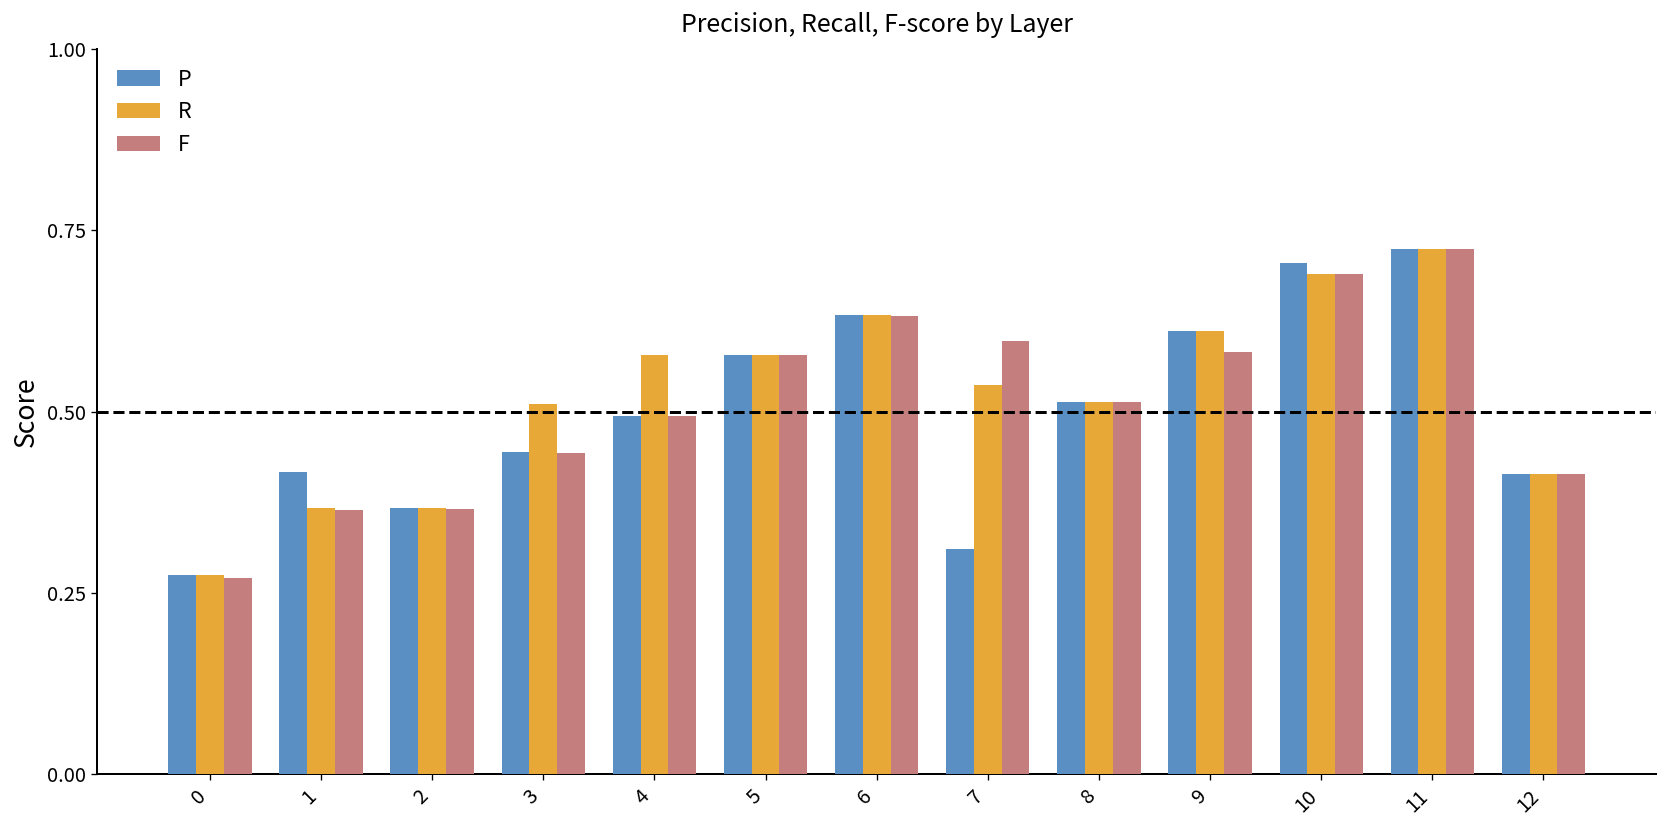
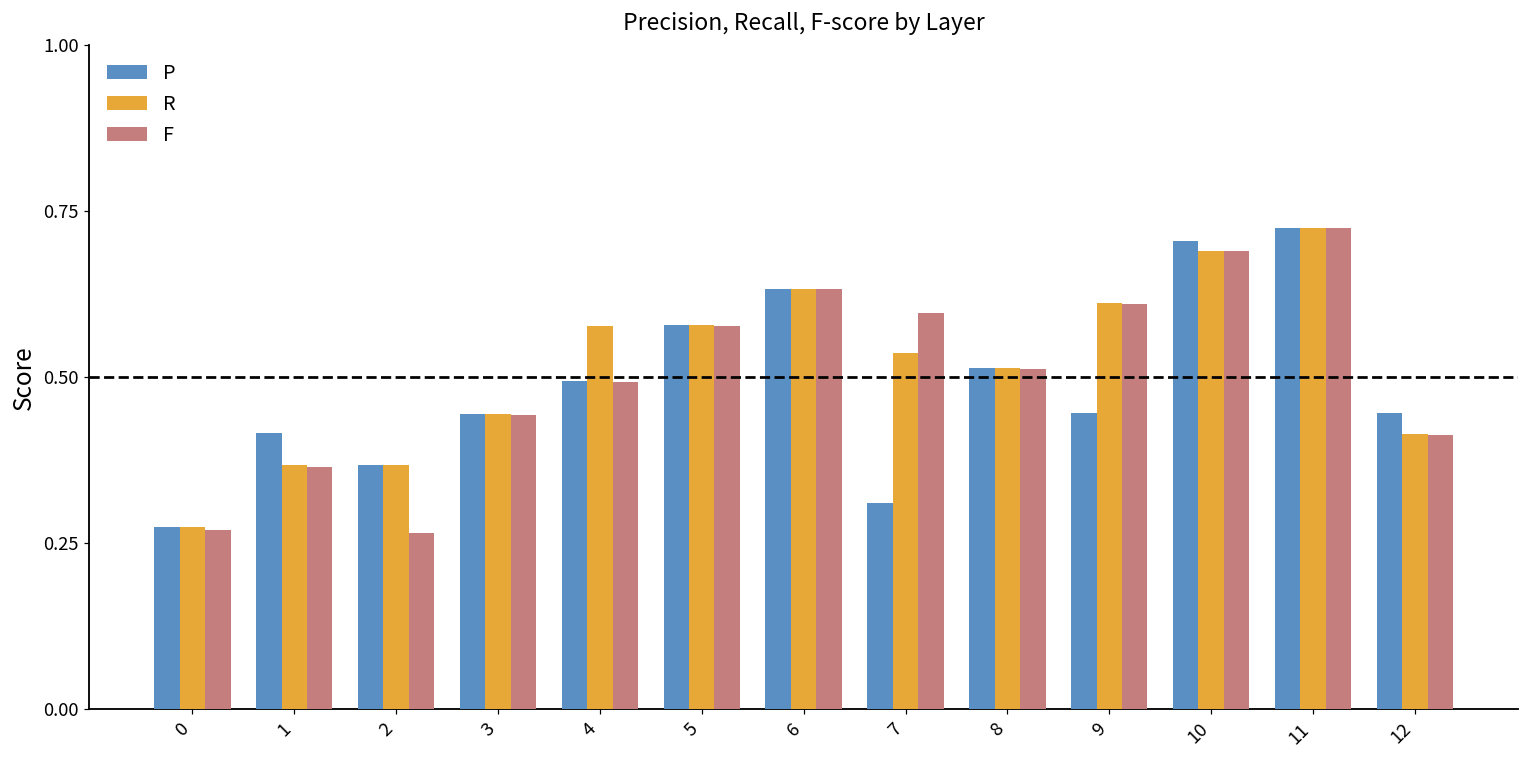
  {
    "P": {
      "0": 0.27,
      "1": 0.42,
      "2": 0.37,
      "3": 0.44,
      "4": 0.49,
      "5": 0.58,
      "6": 0.63,
      "7": 0.31,
      "8": 0.51,
-     "9": 0.61,
+     "9": 0.45,
      "10": 0.70,
      "11": 0.72,
-     "12": 0.41
+     "12": 0.45
    },
    "R": {
      "0": 0.27,
      "1": 0.37,
      "2": 0.37,
-     "3": 0.51,
+     "3": 0.44,
      "4": 0.58,
      "5": 0.58,
      "6": 0.63,
      "7": 0.54,
      "8": 0.51,
      "9": 0.61,
      "10": 0.69,
      "11": 0.72,
      "12": 0.41
    },
    "F": {
      "0": 0.27,
      "1": 0.36,
-     "2": 0.37,
+     "2": 0.27,
      "3": 0.44,
      "4": 0.49,
      "5": 0.58,
      "6": 0.63,
      "7": 0.60,
      "8": 0.51,
-     "9": 0.58,
+     "9": 0.61,
      "10": 0.69,
      "11": 0.72,
      "12": 0.41
    }
  }
